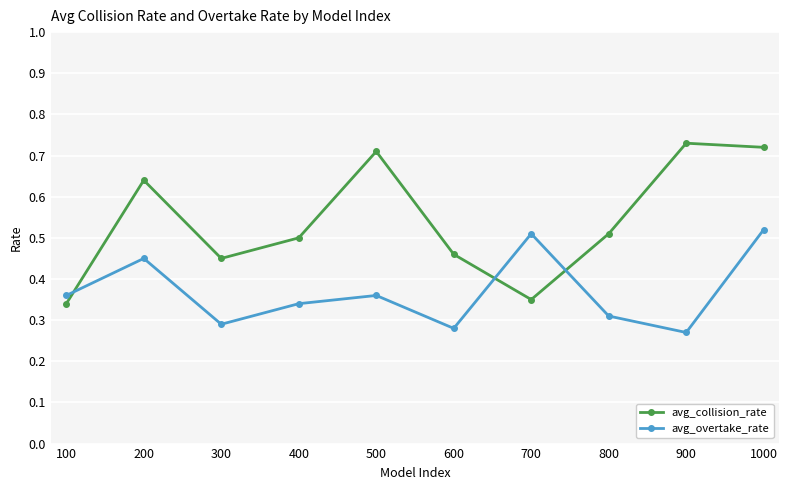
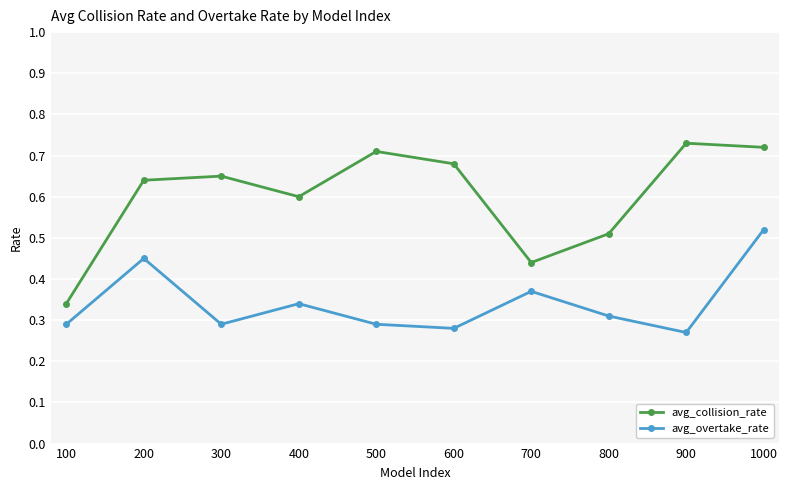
  {
    "avg_collision_rate": {
      "100": 0.34,
      "200": 0.64,
-     "300": 0.45,
-     "400": 0.5,
+     "300": 0.65,
+     "400": 0.6,
      "500": 0.71,
-     "600": 0.46,
-     "700": 0.35,
+     "600": 0.68,
+     "700": 0.44,
      "800": 0.51,
      "900": 0.73,
      "1000": 0.72
    },
    "avg_overtake_rate": {
-     "100": 0.36,
+     "100": 0.29,
      "200": 0.45,
      "300": 0.29,
      "400": 0.34,
-     "500": 0.36,
+     "500": 0.29,
      "600": 0.28,
-     "700": 0.51,
+     "700": 0.37,
      "800": 0.31,
      "900": 0.27,
      "1000": 0.52
    }
  }
